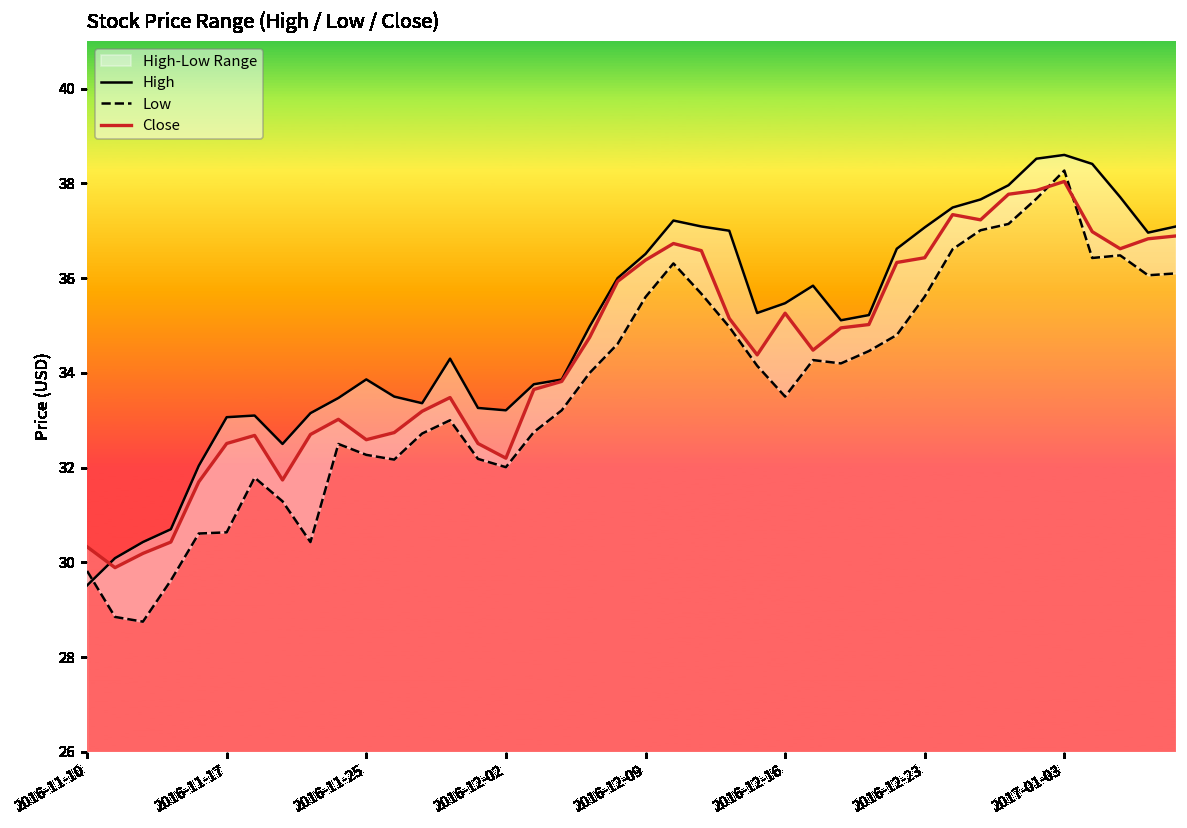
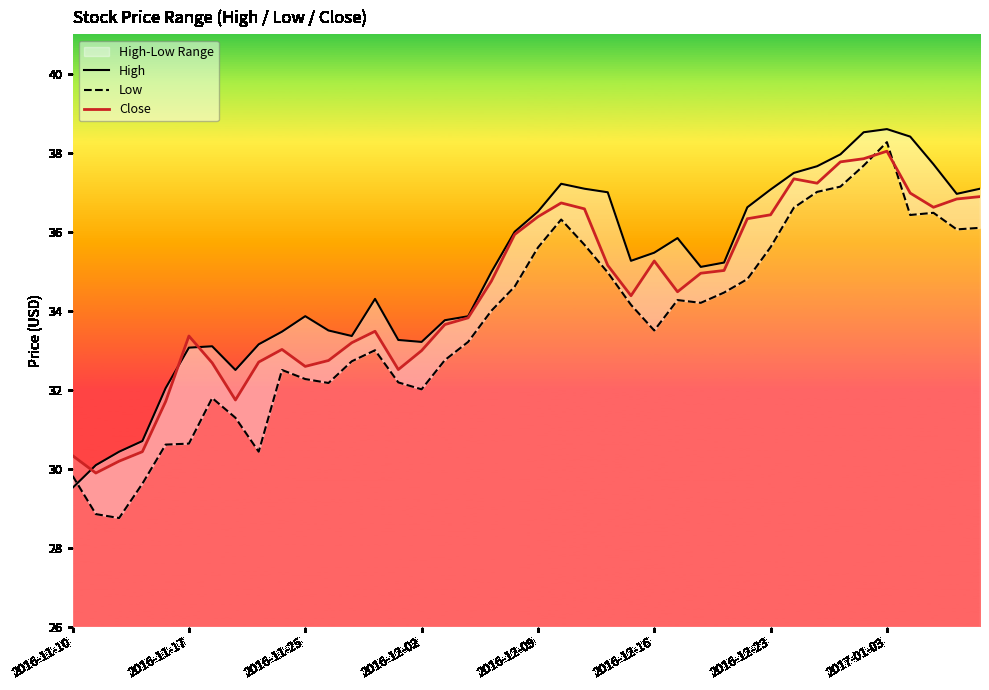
  {
    "Close": {
      "2016-11-10": 30.3,
-     "2016-11-17": 32.5,
+     "2016-11-17": 33.4,
      "2016-11-25": 32.6,
-     "2016-12-02": 32.2,
+     "2016-12-02": 33.0,
      "2016-12-09": 36.4,
      "2016-12-16": 35.3,
      "2016-12-23": 36.4,
      "2017-01-03": 38.0
    }
  }
